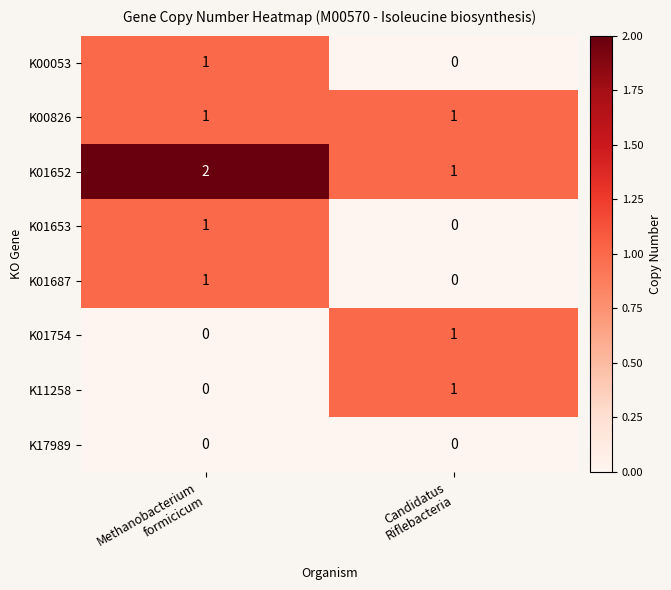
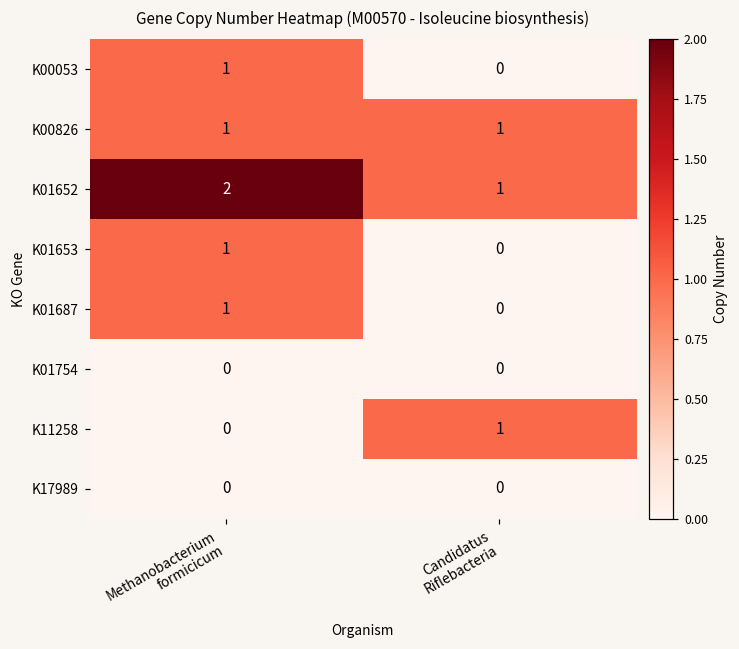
  {
    "K00053": {
      "Methanobacterium formicicum": 1,
      "Candidatus Riflebacteria": 0
    },
    "K00826": {
      "Methanobacterium formicicum": 1,
      "Candidatus Riflebacteria": 1
    },
    "K01652": {
      "Methanobacterium formicicum": 2,
      "Candidatus Riflebacteria": 1
    },
    "K01653": {
      "Methanobacterium formicicum": 1,
      "Candidatus Riflebacteria": 0
    },
    "K01687": {
      "Methanobacterium formicicum": 1,
      "Candidatus Riflebacteria": 0
    },
    "K01754": {
      "Methanobacterium formicicum": 0,
-     "Candidatus Riflebacteria": 1
+     "Candidatus Riflebacteria": 0
    },
    "K11258": {
      "Methanobacterium formicicum": 0,
      "Candidatus Riflebacteria": 1
    },
    "K17989": {
      "Methanobacterium formicicum": 0,
      "Candidatus Riflebacteria": 0
    }
  }
